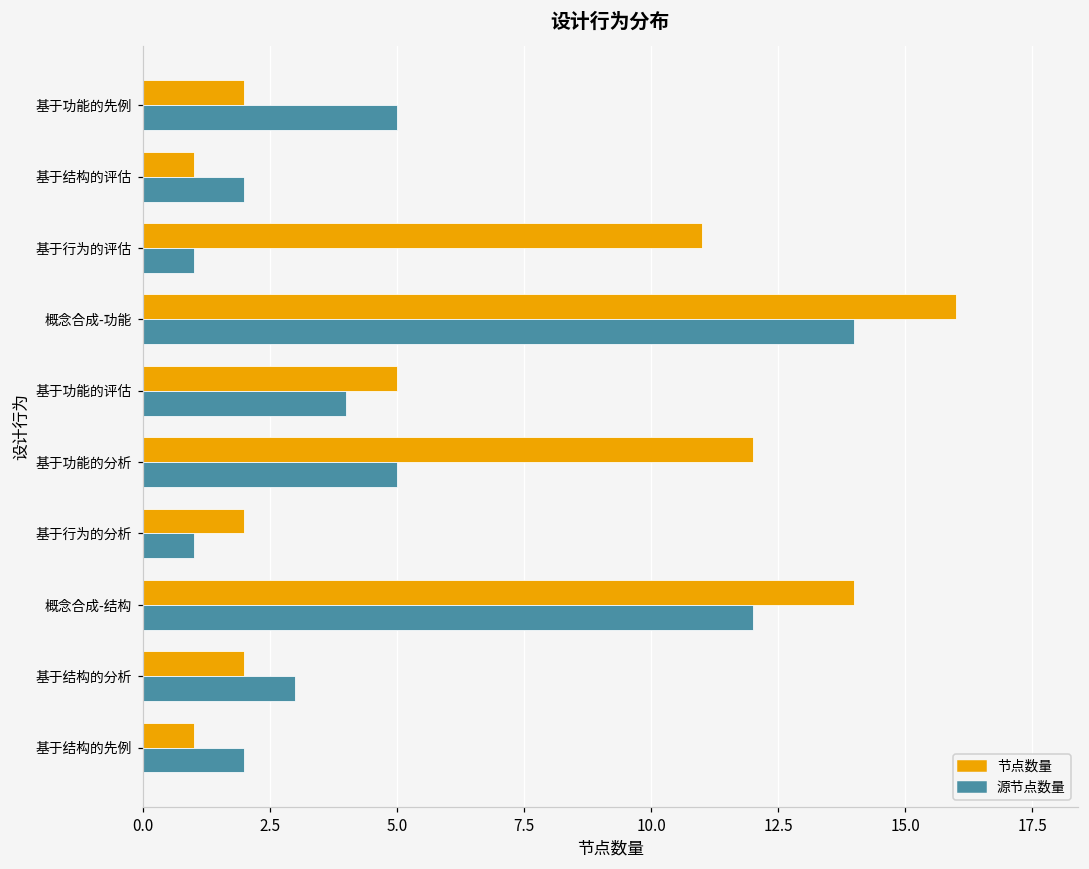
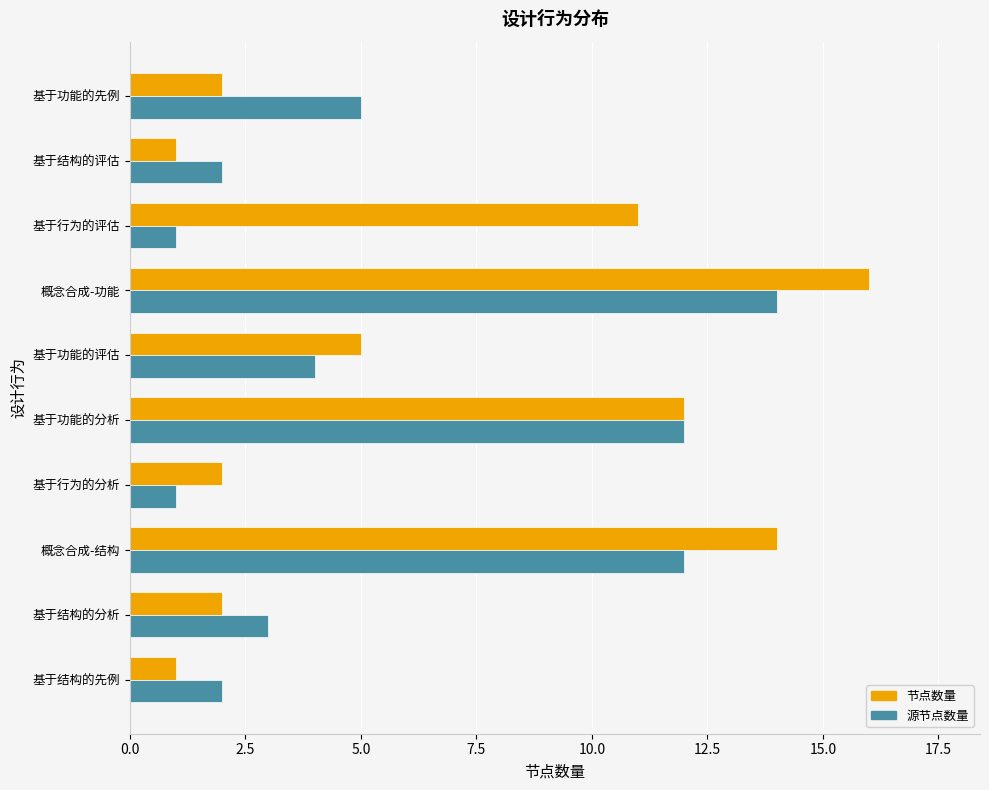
  {
    "节点数量": {
      "基于功能的先例": 2,
      "基于结构的评估": 1,
      "基于行为的评估": 11,
      "概念合成-功能": 16,
      "基于功能的评估": 5,
      "基于功能的分析": 12,
      "基于行为的分析": 2,
      "概念合成-结构": 14,
      "基于结构的分析": 2,
      "基于结构的先例": 1
    },
    "源节点数量": {
      "基于功能的先例": 5,
      "基于结构的评估": 2,
      "基于行为的评估": 1,
      "概念合成-功能": 14,
      "基于功能的评估": 4,
-     "基于功能的分析": 5,
+     "基于功能的分析": 12,
      "基于行为的分析": 1,
      "概念合成-结构": 12,
      "基于结构的分析": 3,
      "基于结构的先例": 2
    }
  }
